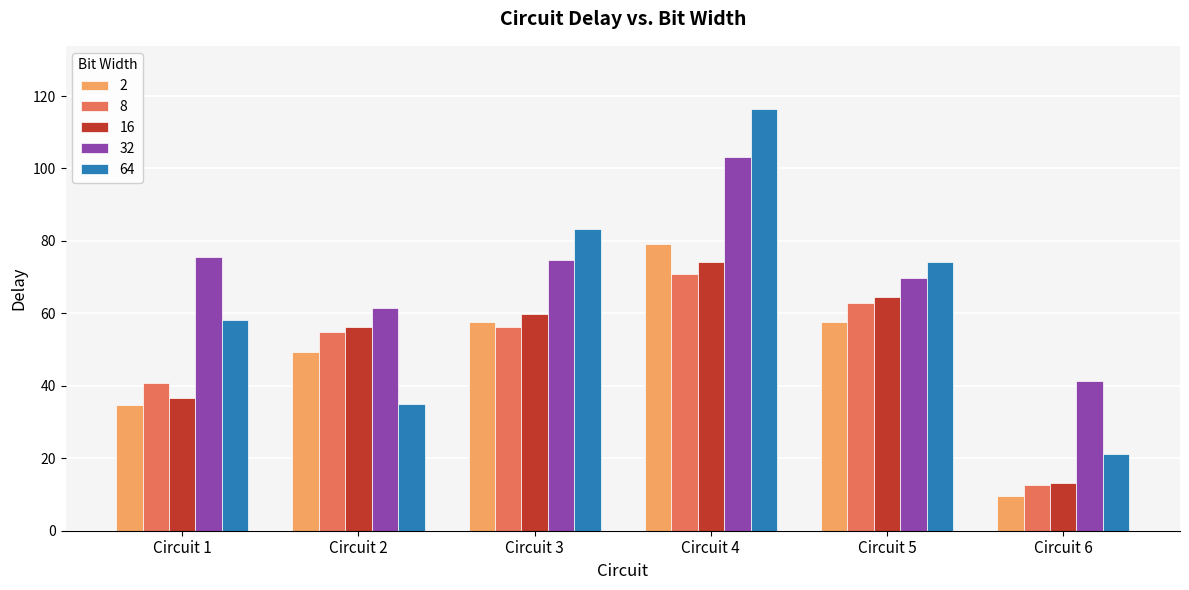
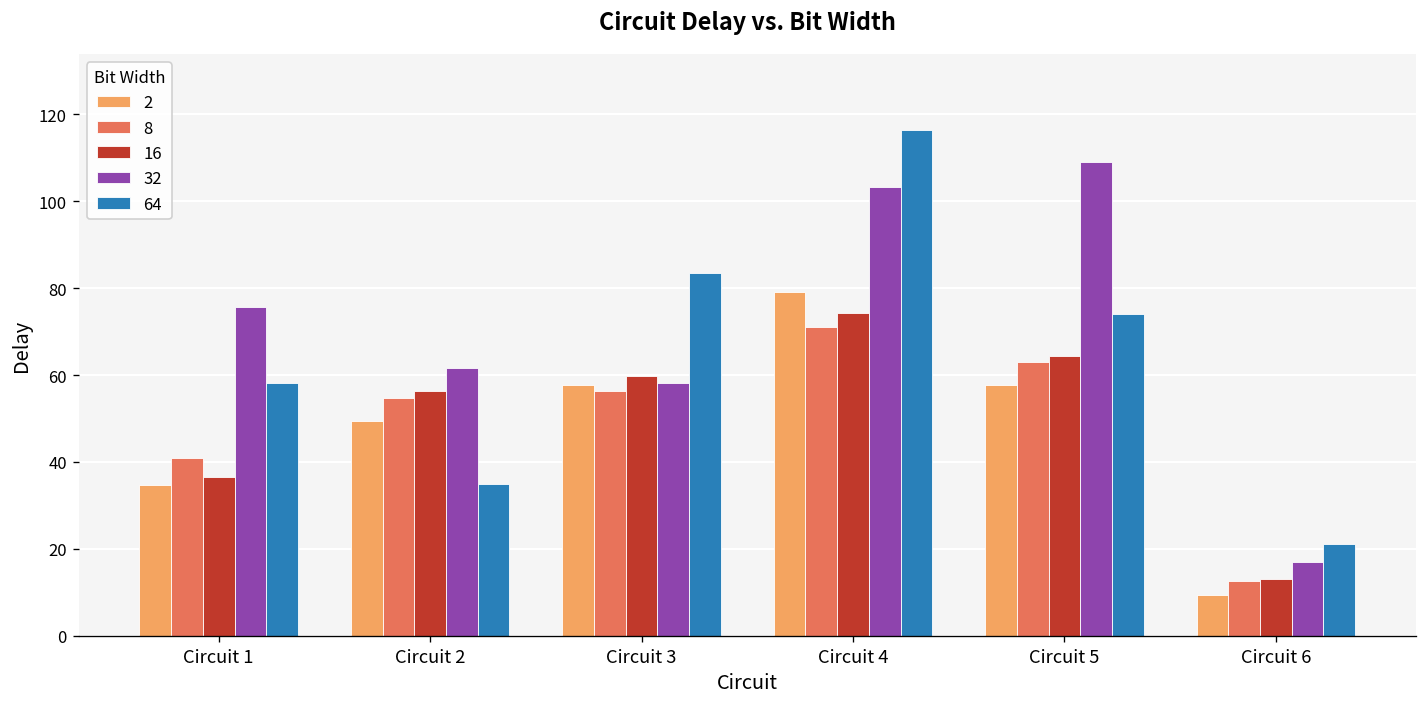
  {
    "16": {
      "Circuit 1": 37,
      "Circuit 2": 56,
      "Circuit 3": 60,
      "Circuit 4": 74,
      "Circuit 5": 64,
      "Circuit 6": 13
    },
    "32": {
      "Circuit 1": 76,
      "Circuit 2": 62,
-     "Circuit 3": 75,
+     "Circuit 3": 58,
      "Circuit 4": 103,
-     "Circuit 5": 70,
-     "Circuit 6": 41
+     "Circuit 5": 109,
+     "Circuit 6": 17
    },
    "64": {
      "Circuit 1": 58,
      "Circuit 2": 35,
      "Circuit 3": 83,
      "Circuit 4": 116,
      "Circuit 5": 74,
      "Circuit 6": 21
    }
  }
